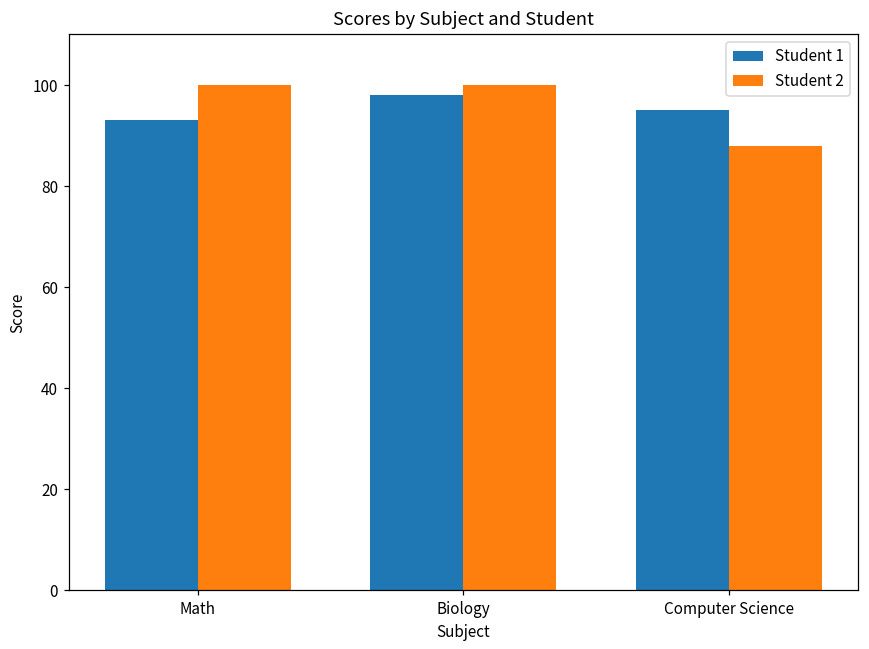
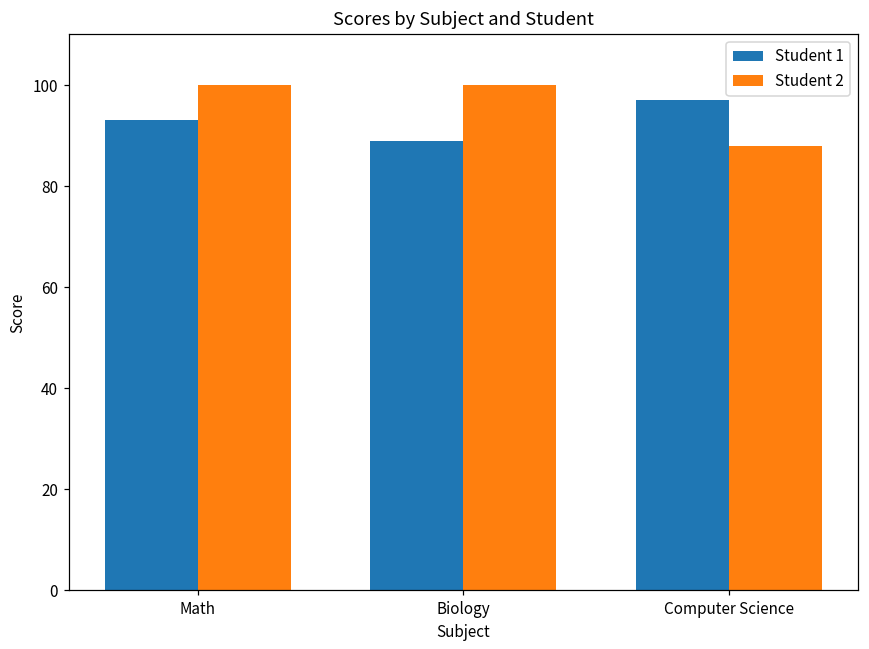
  {
    "Student 1": {
      "Math": 93,
-     "Biology": 98,
-     "Computer Science": 95
+     "Biology": 89,
+     "Computer Science": 97
    },
    "Student 2": {
      "Math": 100,
      "Biology": 100,
      "Computer Science": 88
    }
  }
